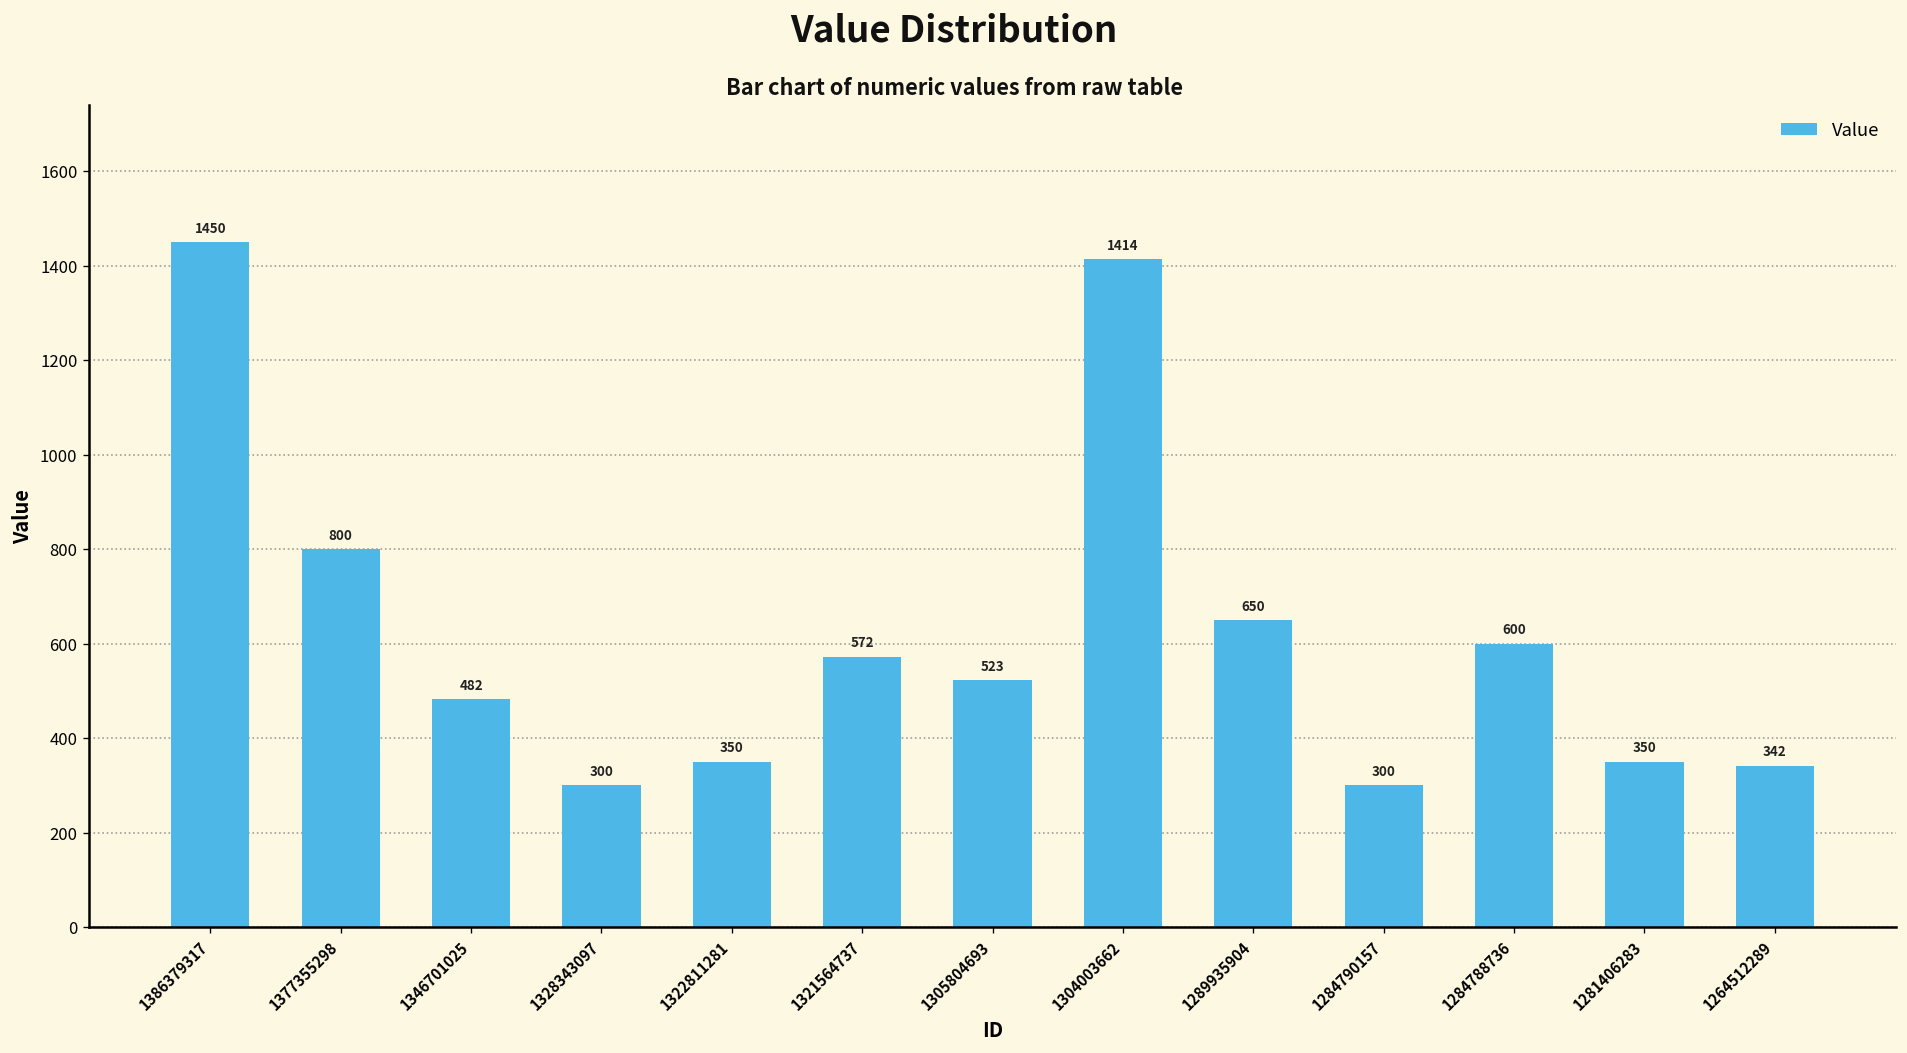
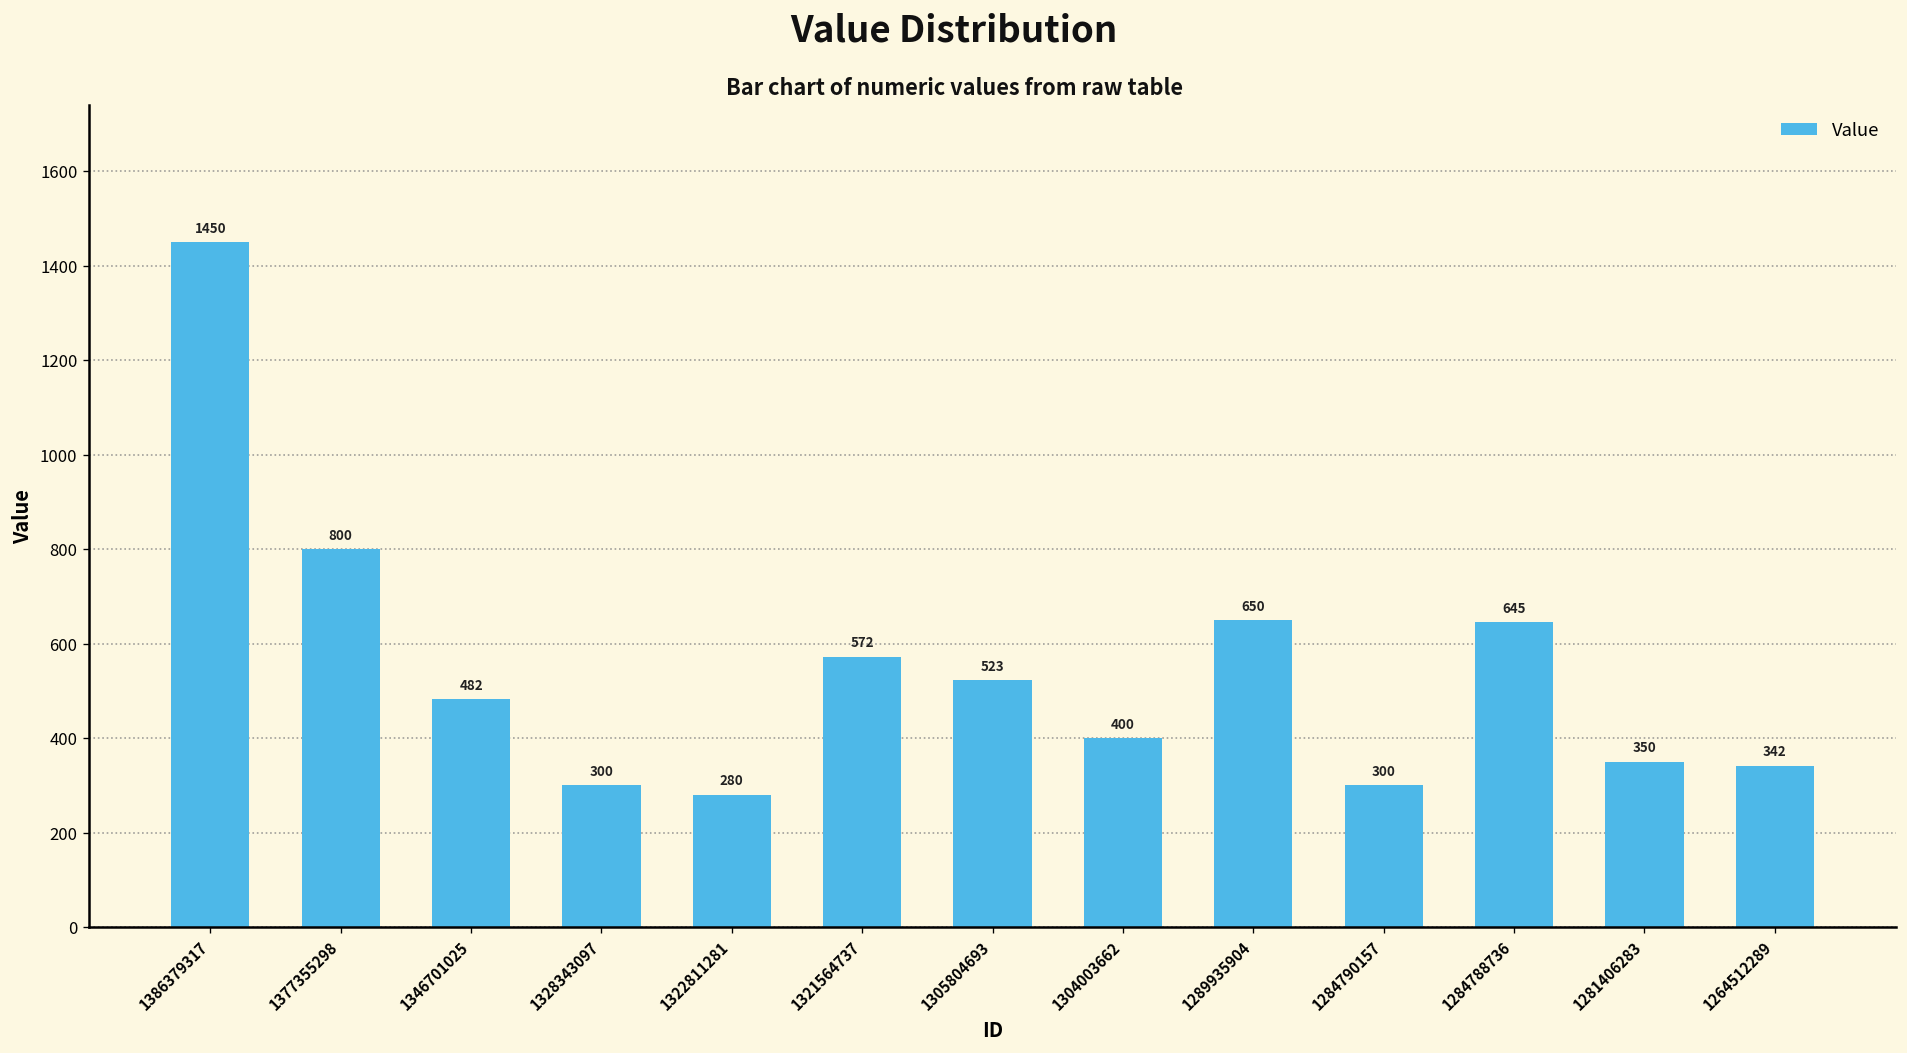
  {
    "1386379317": 1450,
    "1377355298": 800,
    "1346701025": 482,
    "1328343097": 300,
-   "1322811281": 350,
+   "1322811281": 280,
    "1321564737": 572,
    "1305804693": 523,
-   "1304003662": 1414,
+   "1304003662": 400,
    "1289935904": 650,
    "1284790157": 300,
-   "1284788736": 600,
+   "1284788736": 645,
    "1281406283": 350,
    "1264512289": 342
  }
